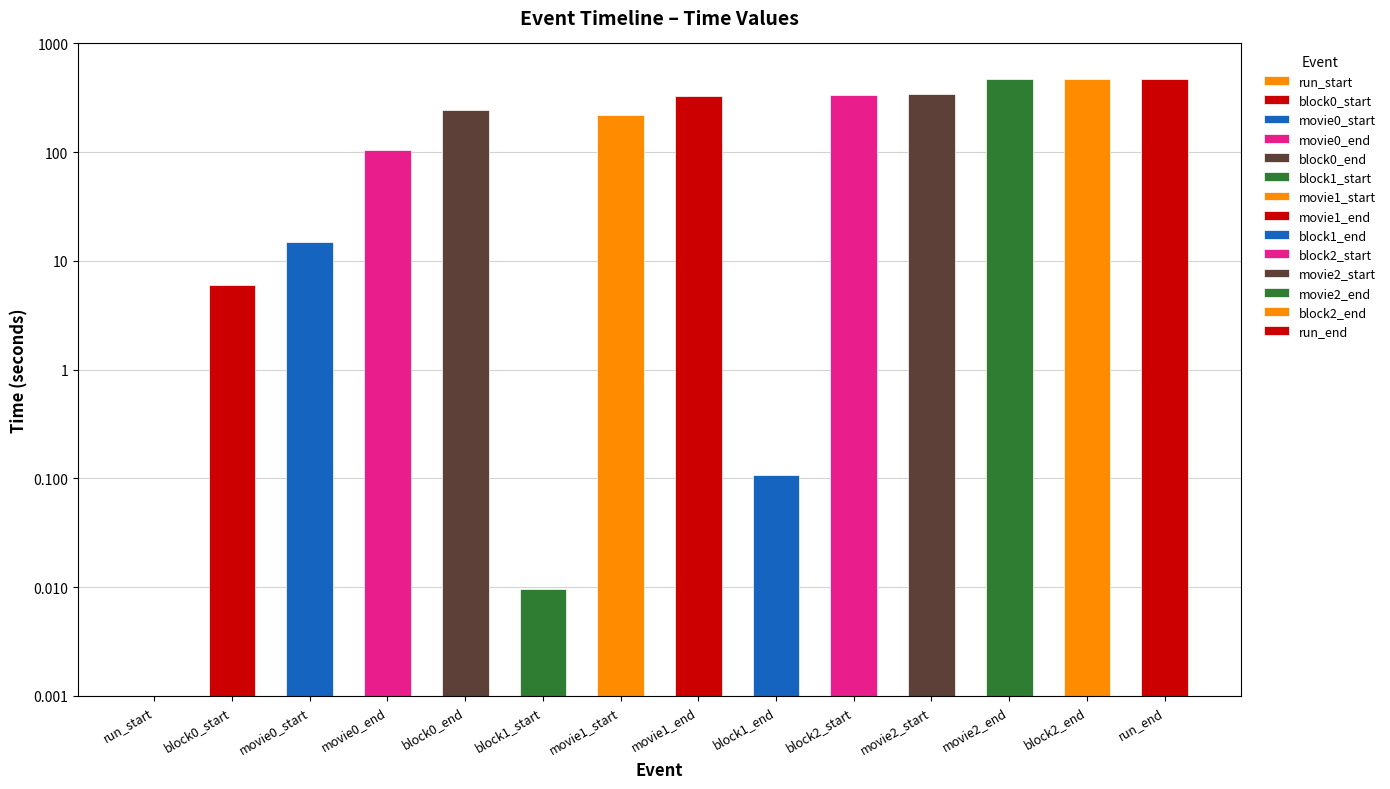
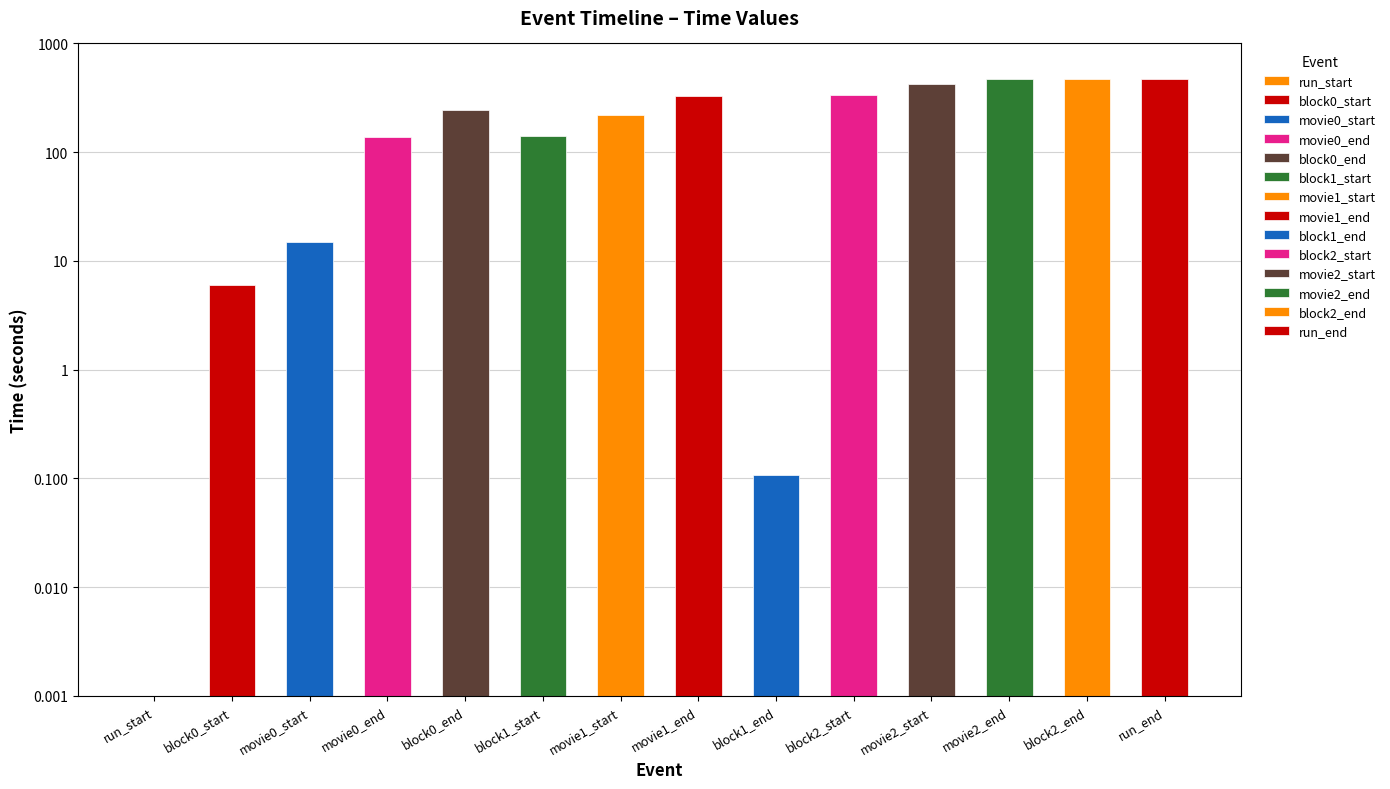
  {
    "run_start": 0.001,
    "block0_start": 6,
    "movie0_start": 15,
-   "movie0_end": 100,
+   "movie0_end": 140,
    "block0_end": 250,
-   "block1_start": 0.010,
+   "block1_start": 140,
    "movie1_start": 220,
    "movie1_end": 330,
    "block1_end": 0.11,
    "block2_start": 330,
-   "movie2_start": 340,
+   "movie2_start": 430,
    "movie2_end": 470,
    "block2_end": 470,
    "run_end": 470
  }
